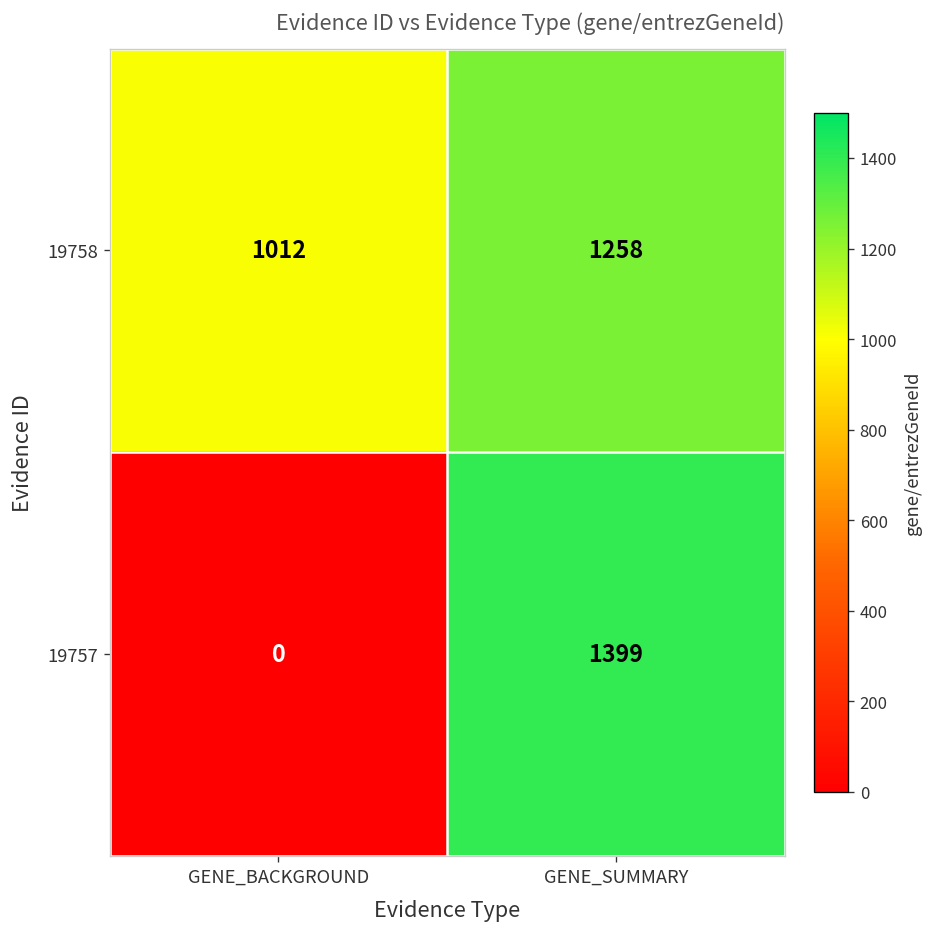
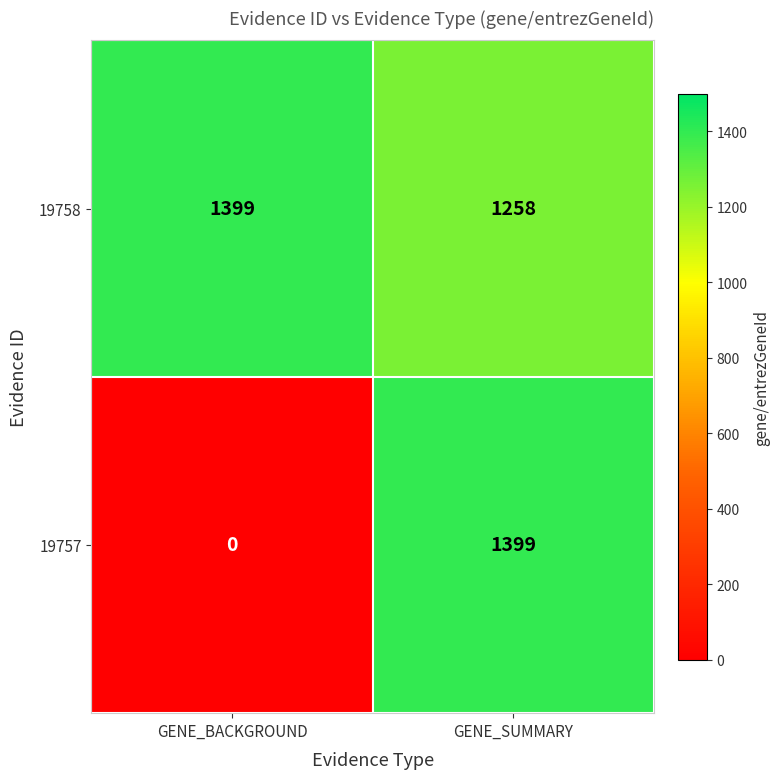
  {
    "19758": {
-     "GENE_BACKGROUND": 1012,
+     "GENE_BACKGROUND": 1399,
      "GENE_SUMMARY": 1258
    },
    "19757": {
      "GENE_BACKGROUND": 0,
      "GENE_SUMMARY": 1399
    }
  }
